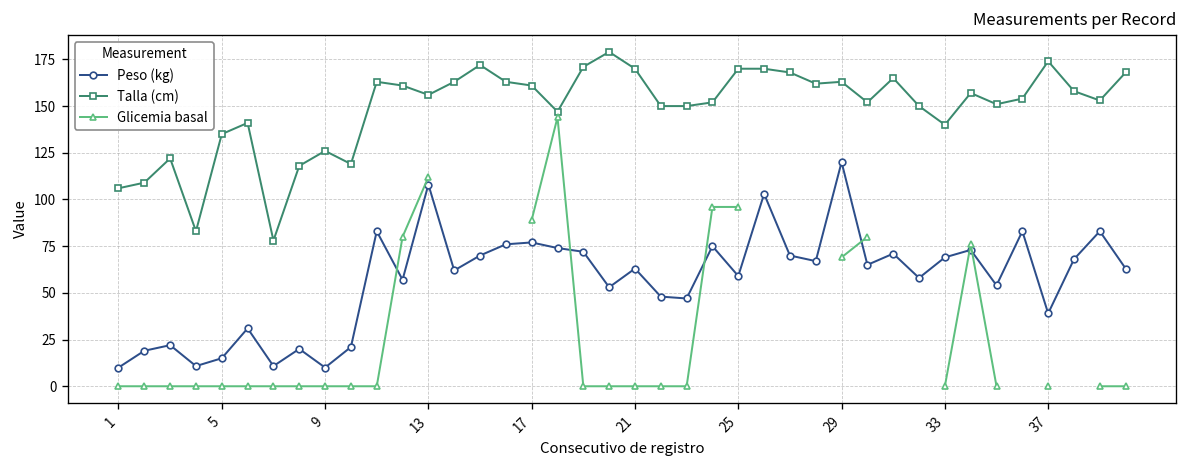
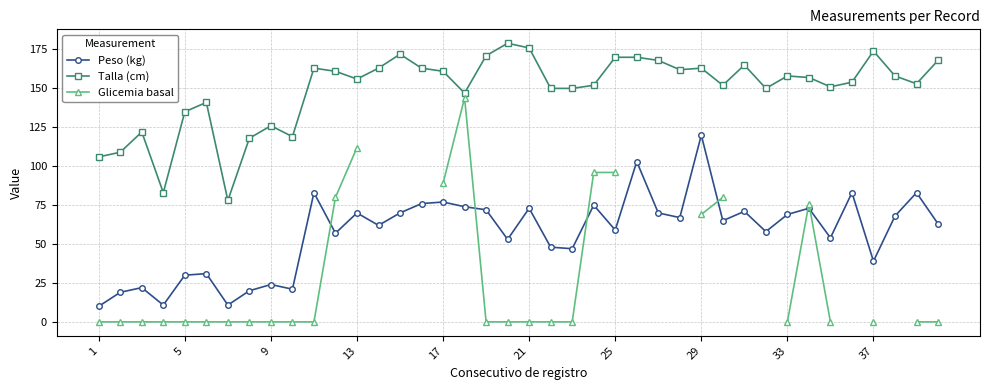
  {
    "Peso (kg)": {
      "1": 10,
-     "5": 15,
-     "9": 10,
-     "13": 108,
+     "5": 30,
+     "9": 24,
+     "13": 70,
      "17": 77,
-     "21": 63,
+     "21": 73,
      "25": 59,
      "29": 120,
      "33": 69,
      "37": 39
    },
    "Talla (cm)": {
      "1": 106,
      "5": 135,
      "9": 126,
      "13": 156,
      "17": 161,
-     "21": 170,
+     "21": 176,
      "25": 170,
      "29": 163,
-     "33": 140,
+     "33": 158,
      "37": 174
    },
    "Glicemia basal": {
      "13": 112,
      "25": 96,
      "37": 0
    }
  }
